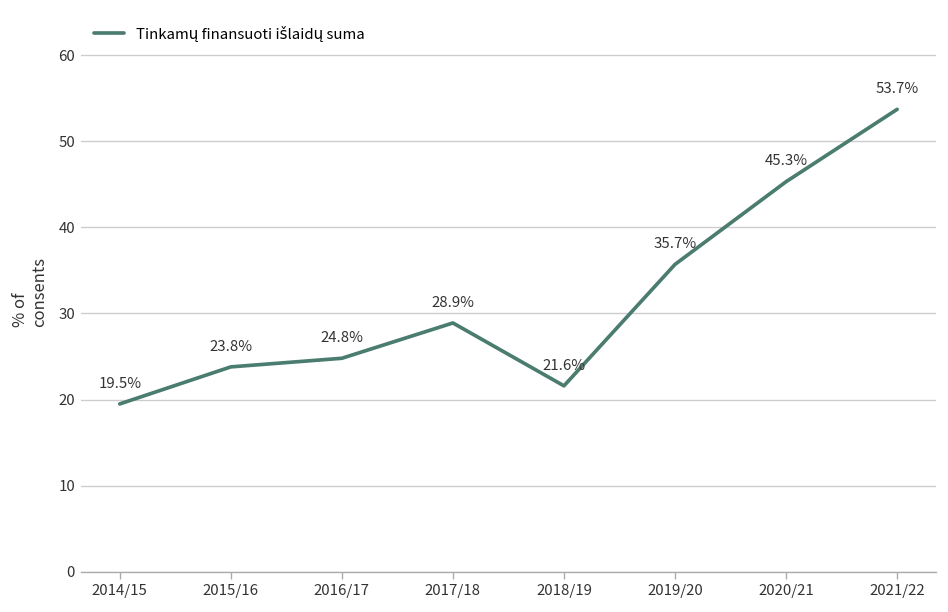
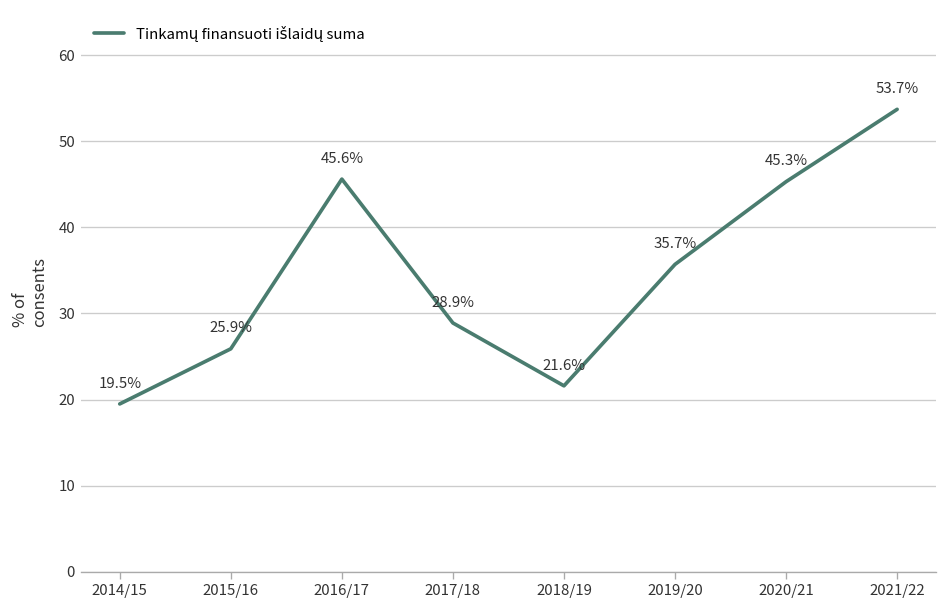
  {
    "2014/15": "19.5%",
-   "2015/16": "23.8%",
-   "2016/17": "24.8%",
+   "2015/16": "25.9%",
+   "2016/17": "45.6%",
    "2017/18": "28.9%",
    "2018/19": "21.6%",
    "2019/20": "35.7%",
    "2020/21": "45.3%",
    "2021/22": "53.7%"
  }
